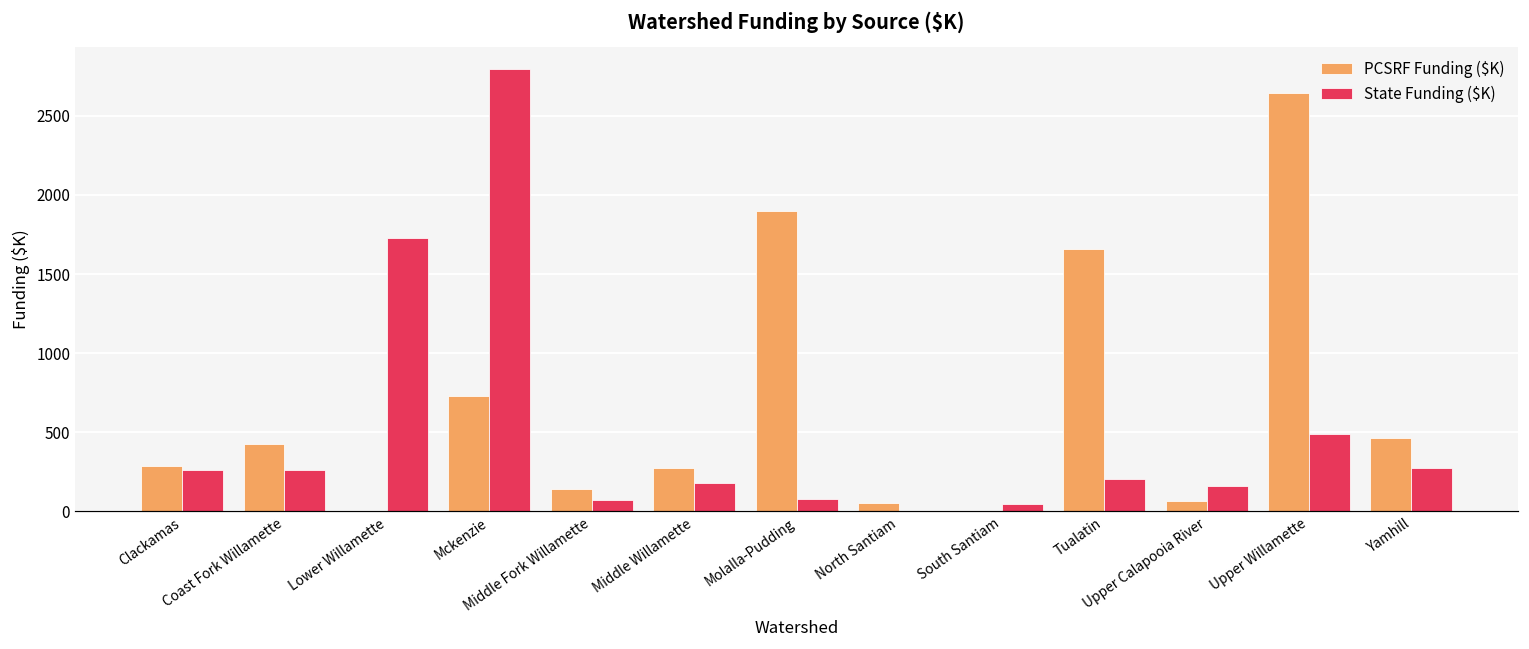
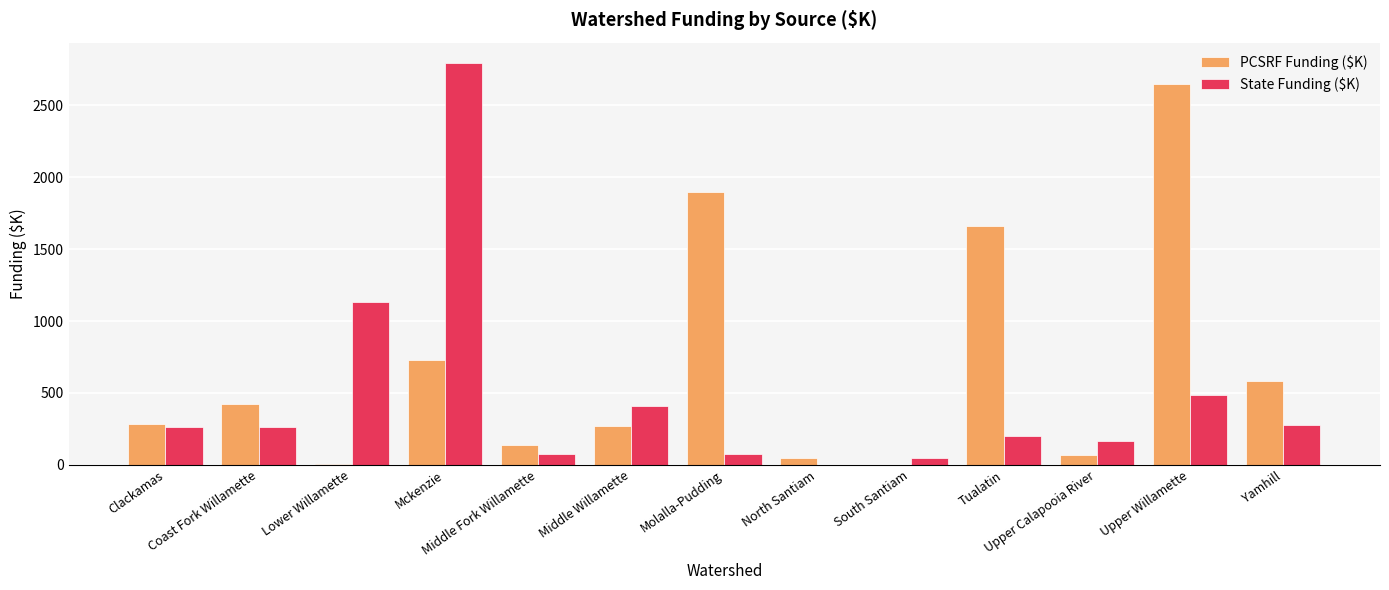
  {
    "PCSRF Funding ($K)": {
      "Clackamas": 290,
      "Coast Fork Willamette": 420,
      "Mckenzie": 730,
      "Middle Fork Willamette": 140,
      "Middle Willamette": 270,
      "Molalla-Pudding": 1900,
      "North Santiam": 50,
      "South Santiam": 0,
      "Tualatin": 1660,
      "Upper Calapooia River": 70,
      "Upper Willamette": 2650,
-     "Yamhill": 470
+     "Yamhill": 580
    },
    "State Funding ($K)": {
      "Clackamas": 260,
      "Coast Fork Willamette": 260,
-     "Lower Willamette": 1720,
+     "Lower Willamette": 1130,
      "Mckenzie": 2800,
      "Middle Fork Willamette": 70,
-     "Middle Willamette": 180,
+     "Middle Willamette": 410,
      "Molalla-Pudding": 80,
      "North Santiam": 0,
      "South Santiam": 50,
      "Tualatin": 200,
      "Upper Calapooia River": 160,
      "Upper Willamette": 490,
      "Yamhill": 270
    }
  }
